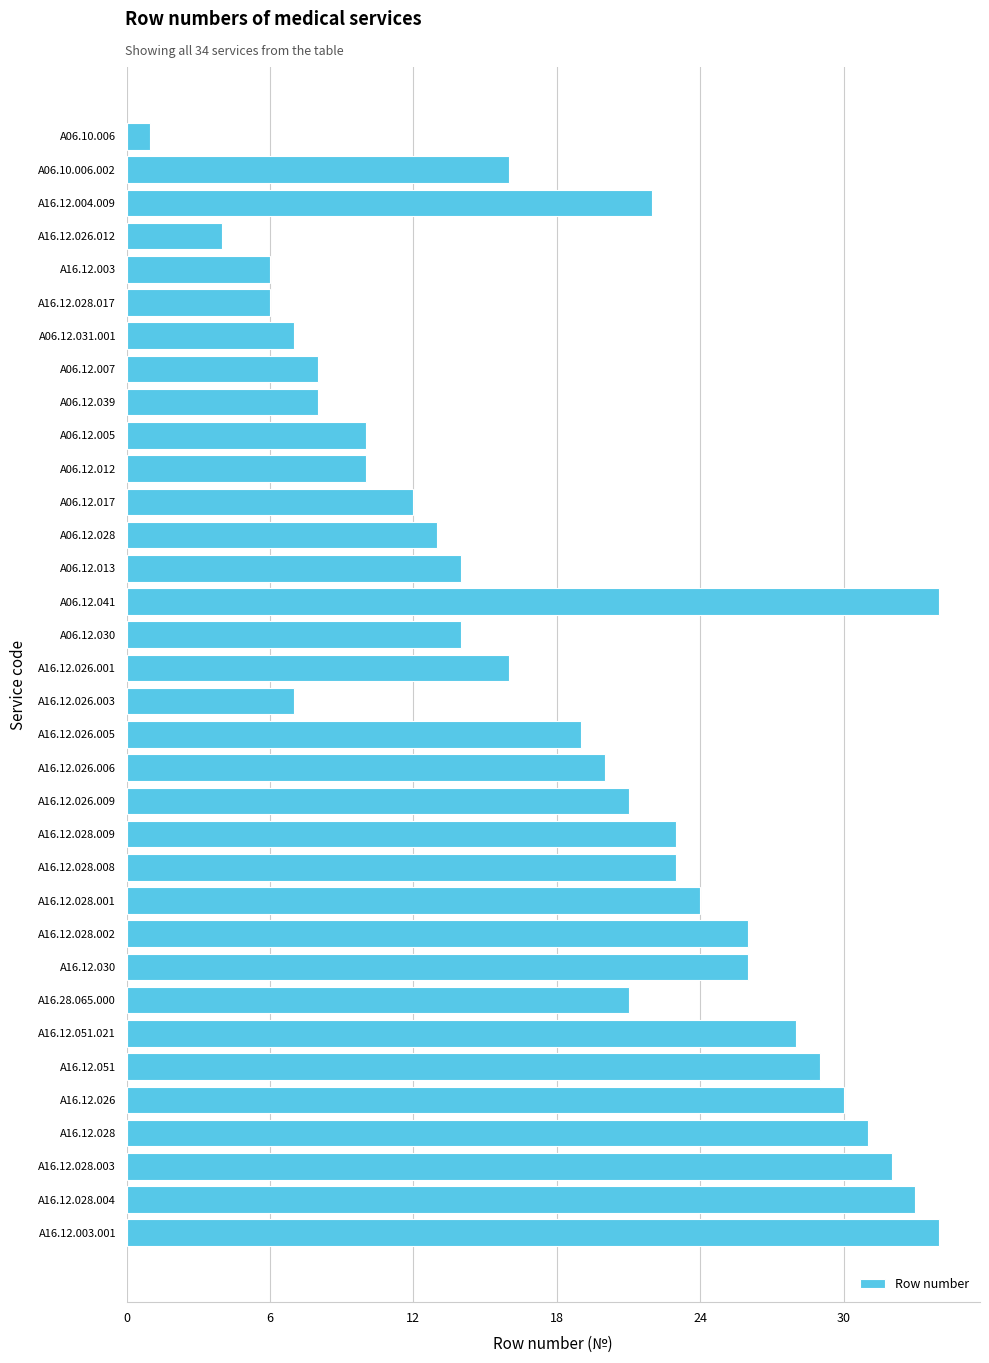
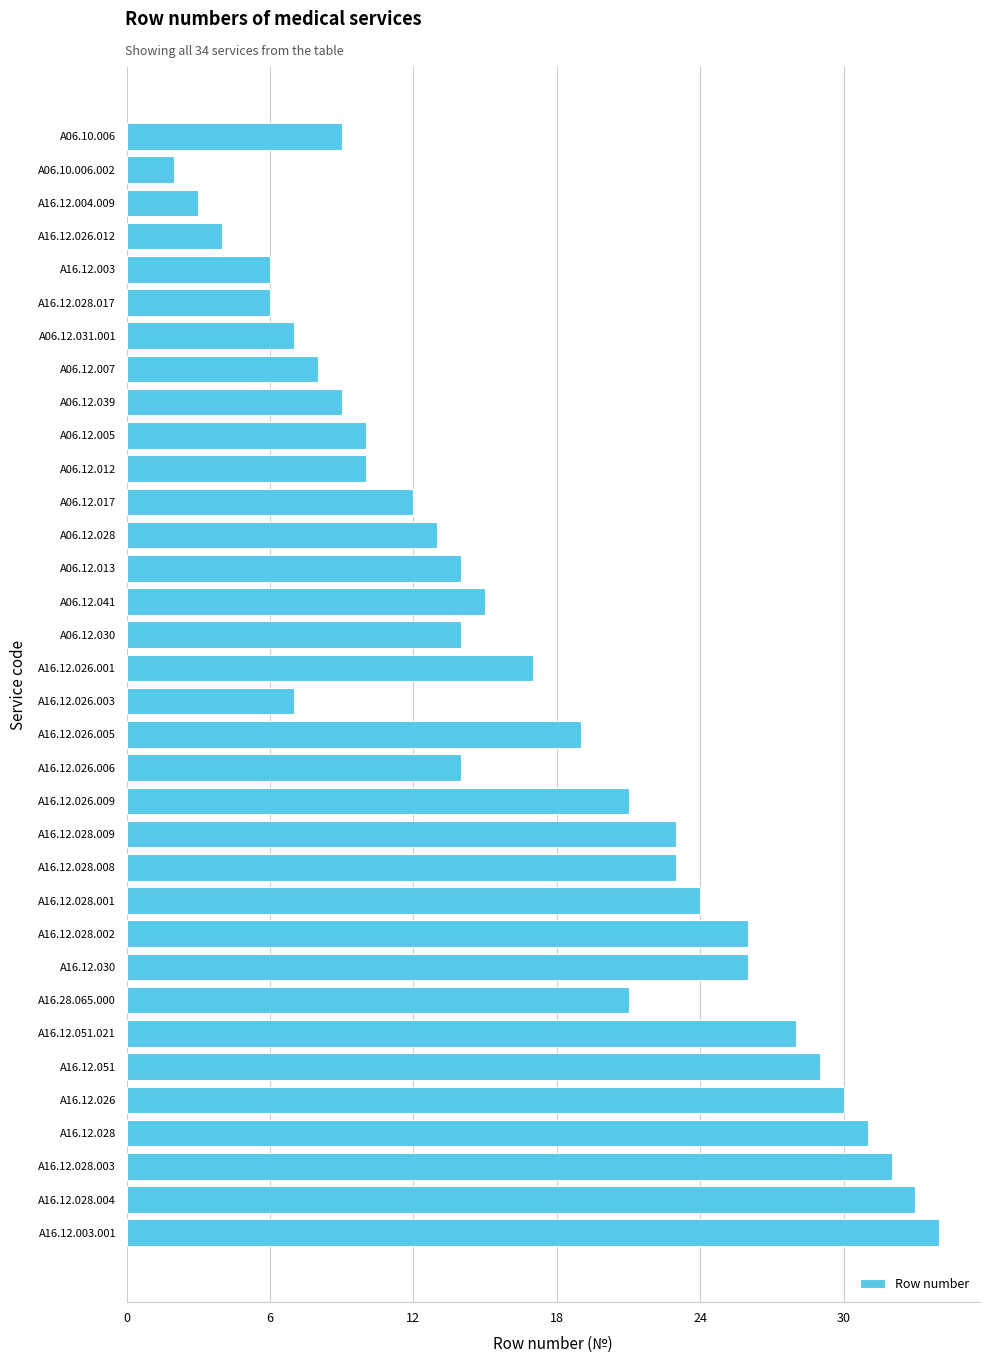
  {
-   "A06.10.006": 1,
-   "A06.10.006.002": 16,
-   "A16.12.004.009": 22,
+   "A06.10.006": 9,
+   "A06.10.006.002": 2,
+   "A16.12.004.009": 3,
    "A16.12.026.012": 4,
    "A16.12.003": 6,
    "A16.12.028.017": 6,
    "A06.12.031.001": 7,
    "A06.12.007": 8,
-   "A06.12.039": 8,
+   "A06.12.039": 9,
    "A06.12.005": 10,
    "A06.12.012": 10,
    "A06.12.017": 12,
    "A06.12.028": 13,
    "A06.12.013": 14,
-   "A06.12.041": 34,
+   "A06.12.041": 15,
    "A06.12.030": 14,
-   "A16.12.026.001": 16,
+   "A16.12.026.001": 17,
    "A16.12.026.003": 7,
    "A16.12.026.005": 19,
-   "A16.12.026.006": 20,
+   "A16.12.026.006": 14,
    "A16.12.026.009": 21,
    "A16.12.028.009": 23,
    "A16.12.028.008": 23,
    "A16.12.028.001": 24,
    "A16.12.028.002": 26,
    "A16.12.030": 26,
    "A16.28.065.000": 21,
    "A16.12.051.021": 28,
    "A16.12.051": 29,
    "A16.12.026": 30,
    "A16.12.028": 31,
    "A16.12.028.003": 32,
    "A16.12.028.004": 33,
    "A16.12.003.001": 34
  }
